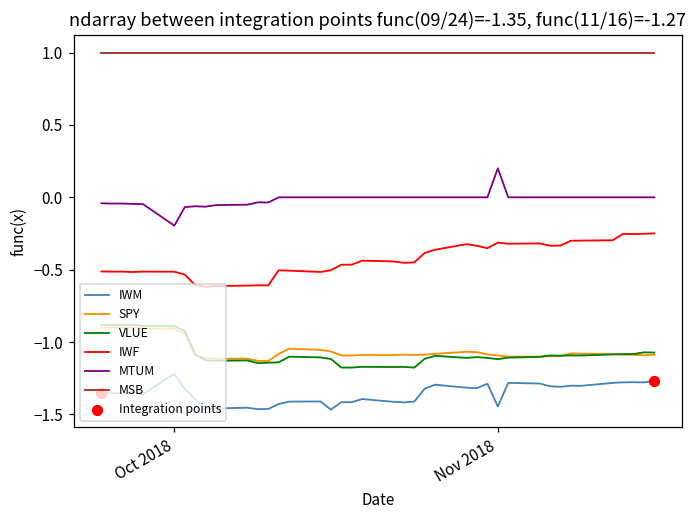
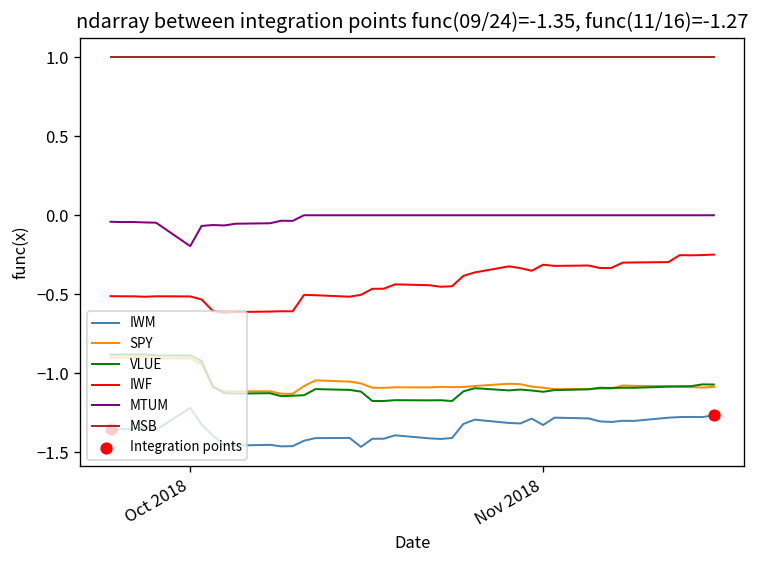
  {
    "IWM": {
-     "Nov 2018": -1.44
+     "Nov 2018": -1.33
    },
    "SPY": {
      "Nov 2018": -1.09
    },
    "VLUE": {
      "Nov 2018": -1.12
    },
    "MTUM": {
      "Oct 2018": -0.2,
-     "Nov 2018": 0.2
+     "Nov 2018": 0.0
    },
    "MSB": {
      "Oct 2018": 1.00,
      "Nov 2018": 1.00
    }
  }
